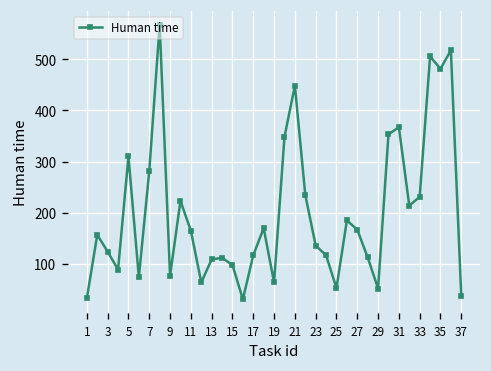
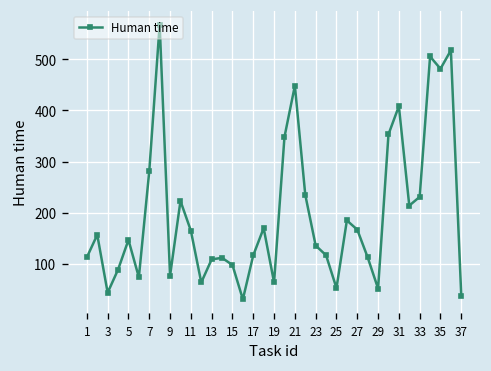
  {
-   "1": 30,
-   "3": 120,
-   "5": 310,
+   "1": 110,
+   "3": 40,
+   "5": 150,
    "7": 280,
    "9": 80,
    "11": 170,
    "13": 110,
    "15": 100,
    "17": 120,
    "19": 60,
    "21": 450,
    "23": 140,
    "25": 50,
    "27": 170,
    "29": 50,
-   "31": 370,
+   "31": 410,
    "33": 230,
    "35": 480,
    "37": 40
  }
